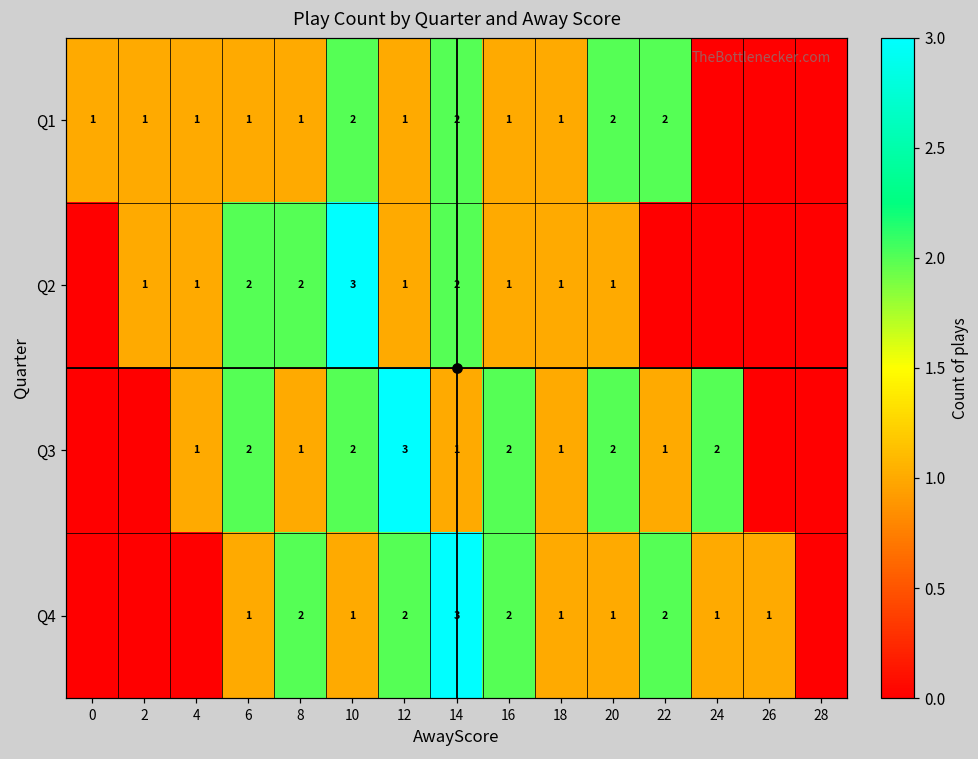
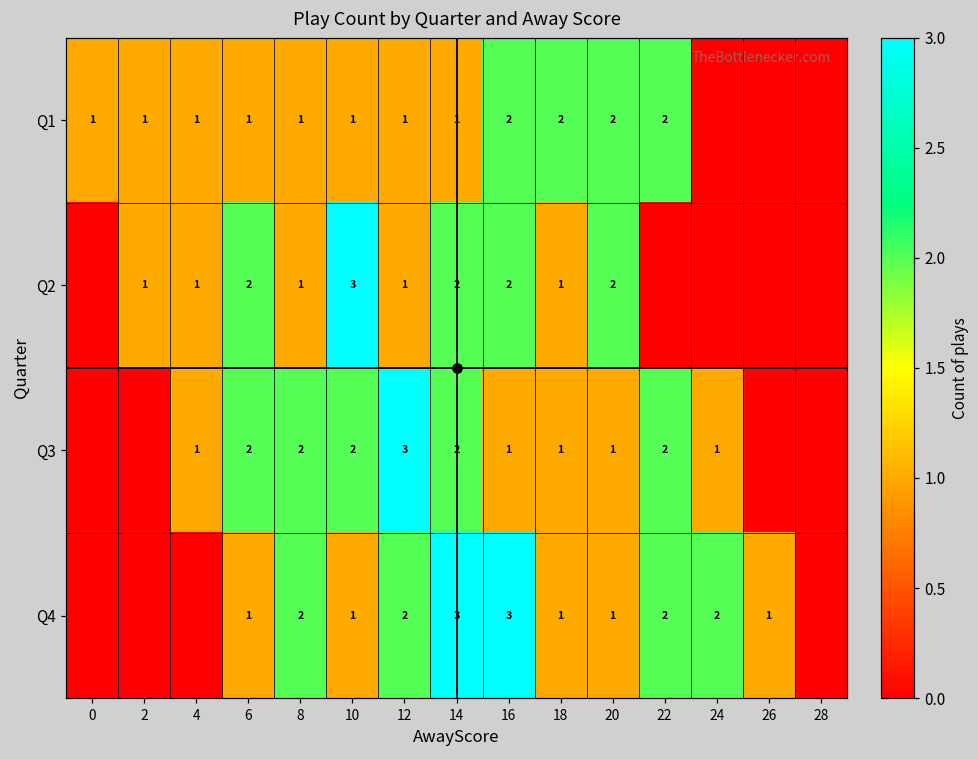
  {
    "Q1": {
      "0": 1,
      "2": 1,
      "4": 1,
      "6": 1,
      "8": 1,
-     "10": 2,
+     "10": 1,
      "12": 1,
-     "14": 2,
-     "16": 1,
-     "18": 1,
+     "14": 1,
+     "16": 2,
+     "18": 2,
      "20": 2,
      "22": 2
    },
    "Q2": {
      "2": 1,
      "4": 1,
      "6": 2,
-     "8": 2,
+     "8": 1,
      "10": 3,
      "12": 1,
      "14": 2,
-     "16": 1,
+     "16": 2,
      "18": 1,
-     "20": 1
+     "20": 2
    },
    "Q3": {
      "4": 1,
      "6": 2,
-     "8": 1,
+     "8": 2,
      "10": 2,
      "12": 3,
-     "14": 1,
-     "16": 2,
+     "14": 2,
+     "16": 1,
      "18": 1,
-     "20": 2,
-     "22": 1,
-     "24": 2
+     "20": 1,
+     "22": 2,
+     "24": 1
    },
    "Q4": {
      "6": 1,
      "8": 2,
      "10": 1,
      "12": 2,
      "14": 3,
-     "16": 2,
+     "16": 3,
      "18": 1,
      "20": 1,
      "22": 2,
-     "24": 1,
+     "24": 2,
      "26": 1
    }
  }
